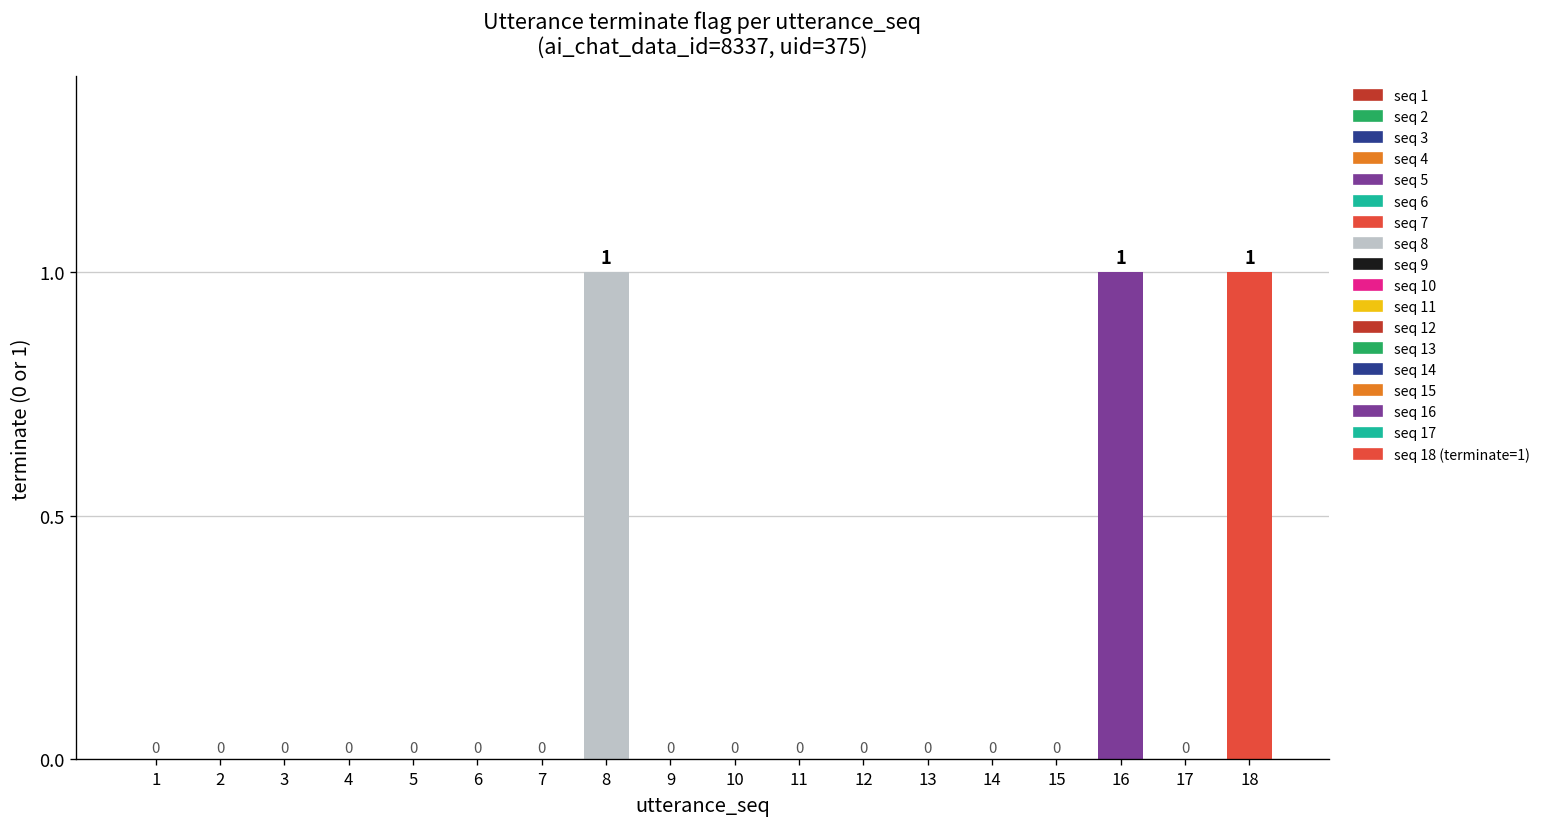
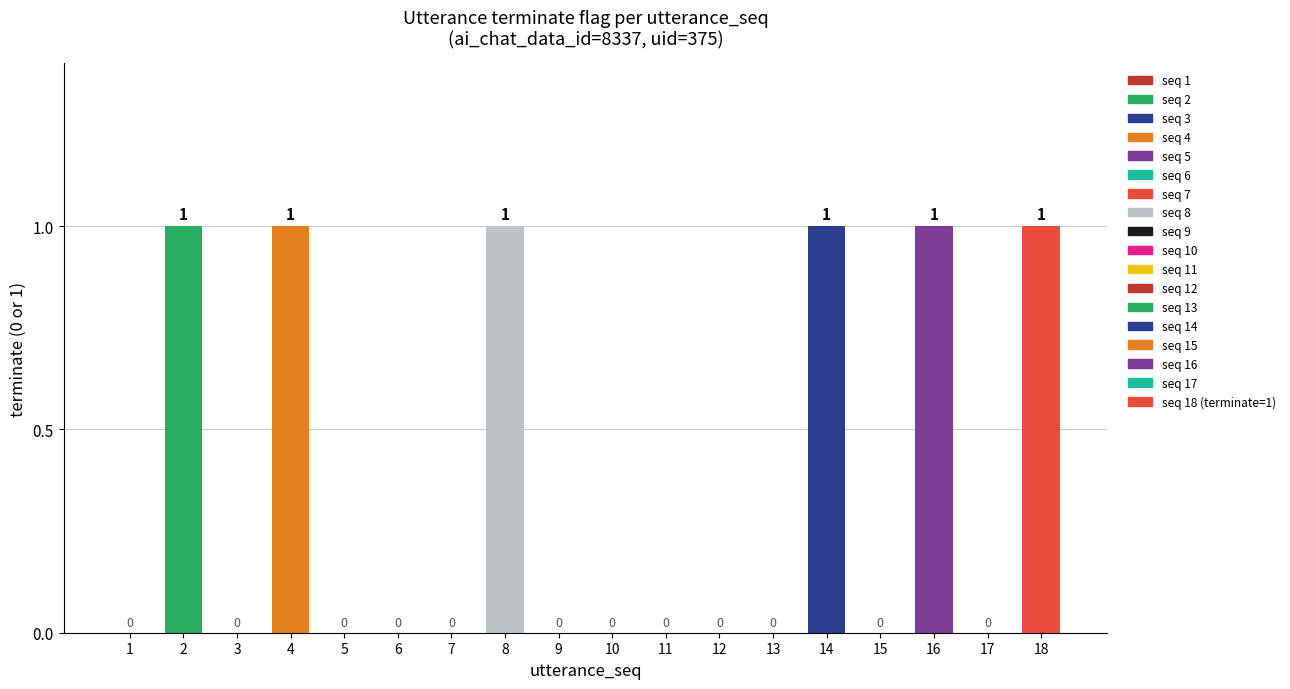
  {
    "1": 0,
-   "2": 0,
+   "2": 1,
    "3": 0,
-   "4": 0,
+   "4": 1,
    "5": 0,
    "6": 0,
    "7": 0,
    "8": 1,
    "9": 0,
    "10": 0,
    "11": 0,
    "12": 0,
    "13": 0,
-   "14": 0,
+   "14": 1,
    "15": 0,
    "16": 1,
    "17": 0,
    "18": 1
  }
